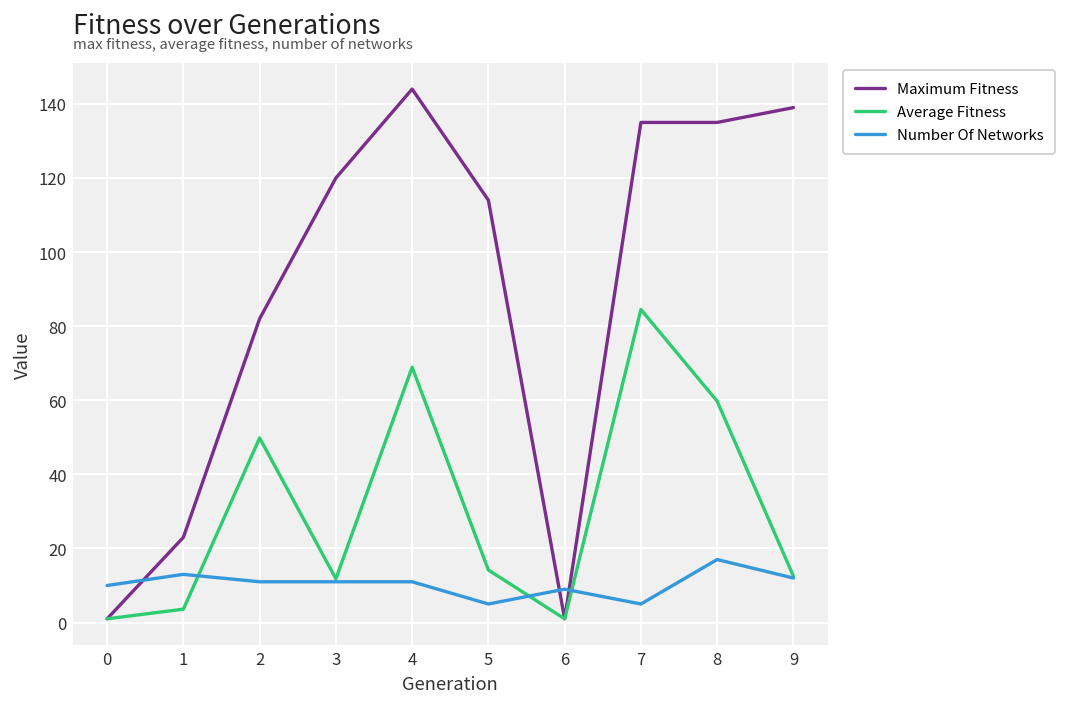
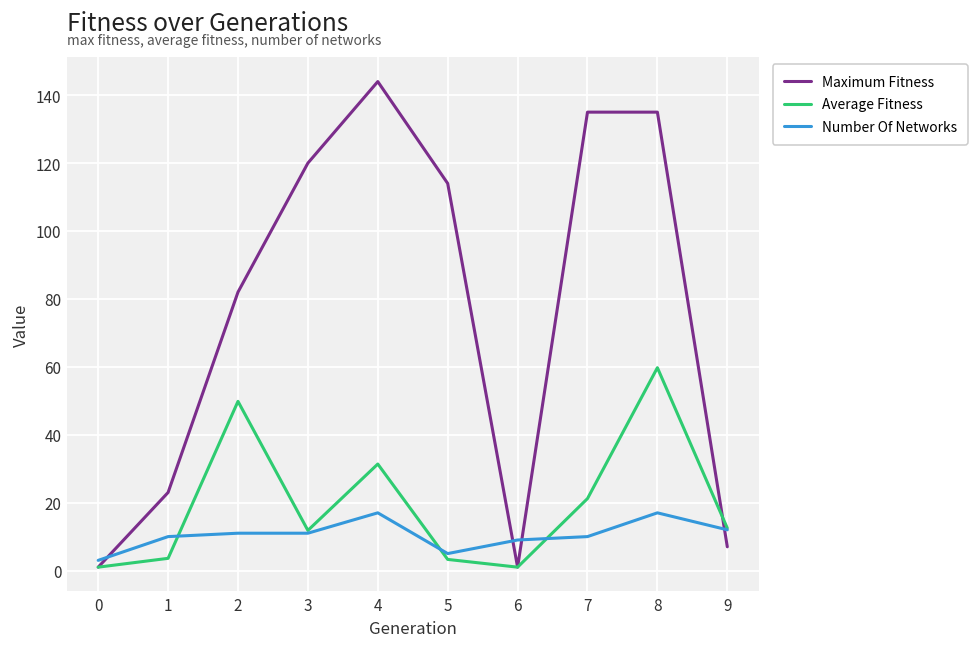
  {
    "Maximum Fitness": {
      "1": 23,
      "2": 82,
      "3": 120,
      "4": 144,
      "5": 114,
      "7": 135,
      "8": 135,
-     "9": 139
+     "9": 7
    },
    "Average Fitness": {
      "1": 4,
      "2": 50,
-     "4": 69,
-     "5": 14,
-     "7": 85,
+     "4": 31,
+     "5": 3,
+     "7": 21,
      "8": 60
    },
    "Number Of Networks": {
-     "0": 10,
-     "1": 13,
+     "0": 3,
+     "1": 10,
      "2": 11,
-     "4": 11,
+     "4": 17,
      "5": 5,
      "6": 9,
-     "7": 5,
+     "7": 10,
      "8": 17
    }
  }
